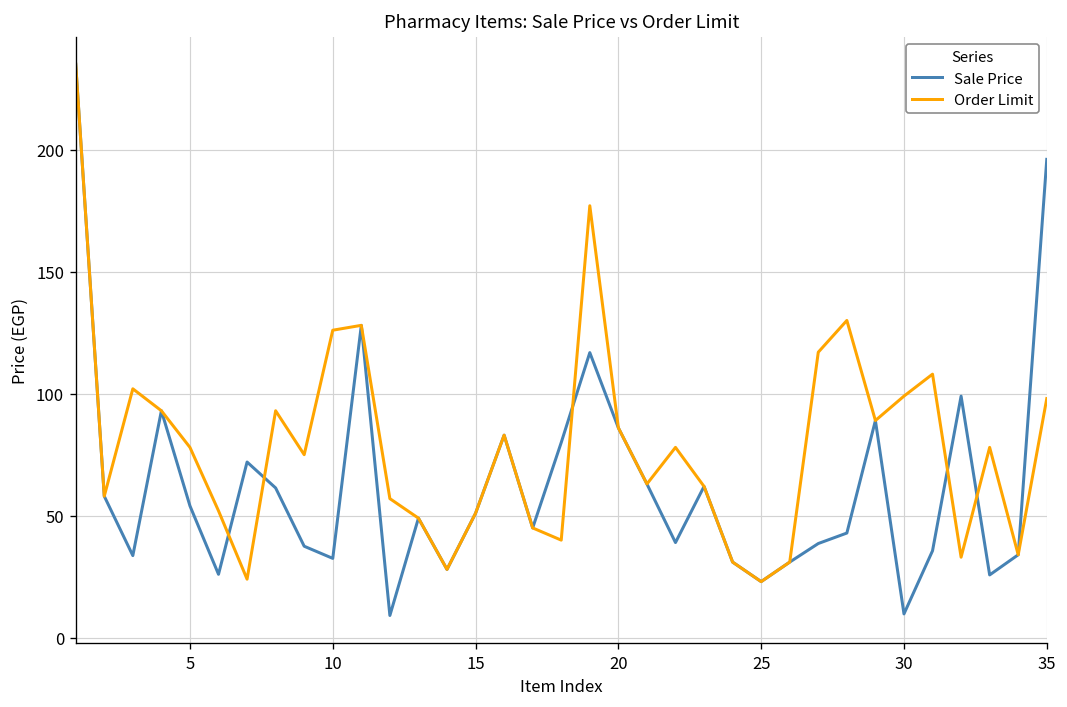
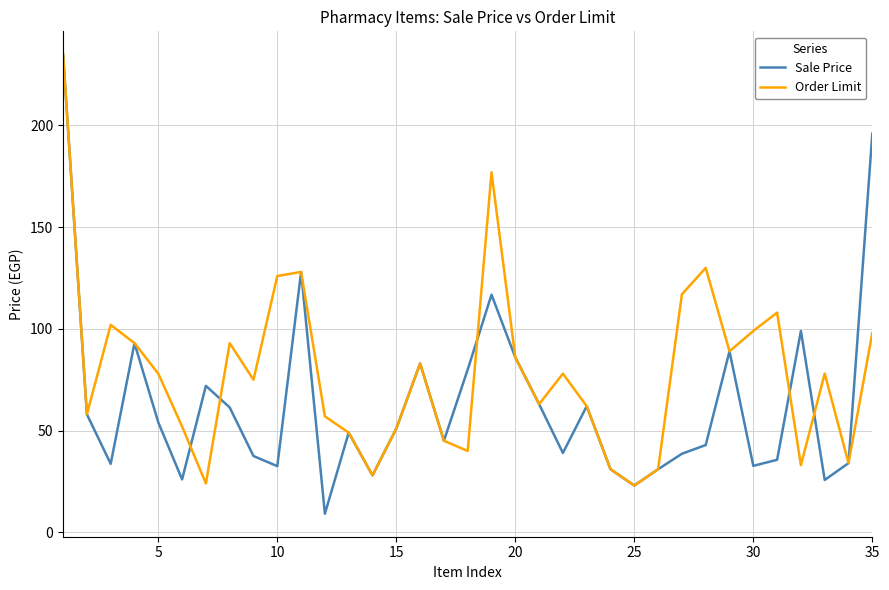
  {
    "Sale Price": {
      "5": 54,
      "10": 33,
-     "30": 10,
+     "30": 33,
      "35": 196
    },
    "Order Limit": {
      "5": 78,
      "10": 126,
      "30": 99,
      "35": 98
    }
  }
